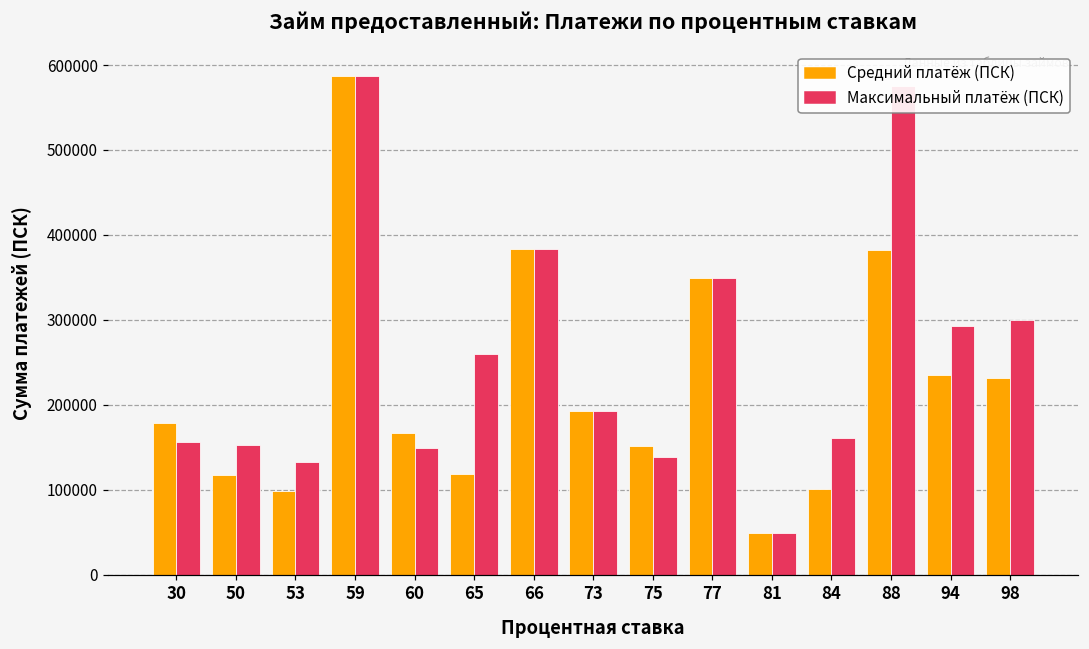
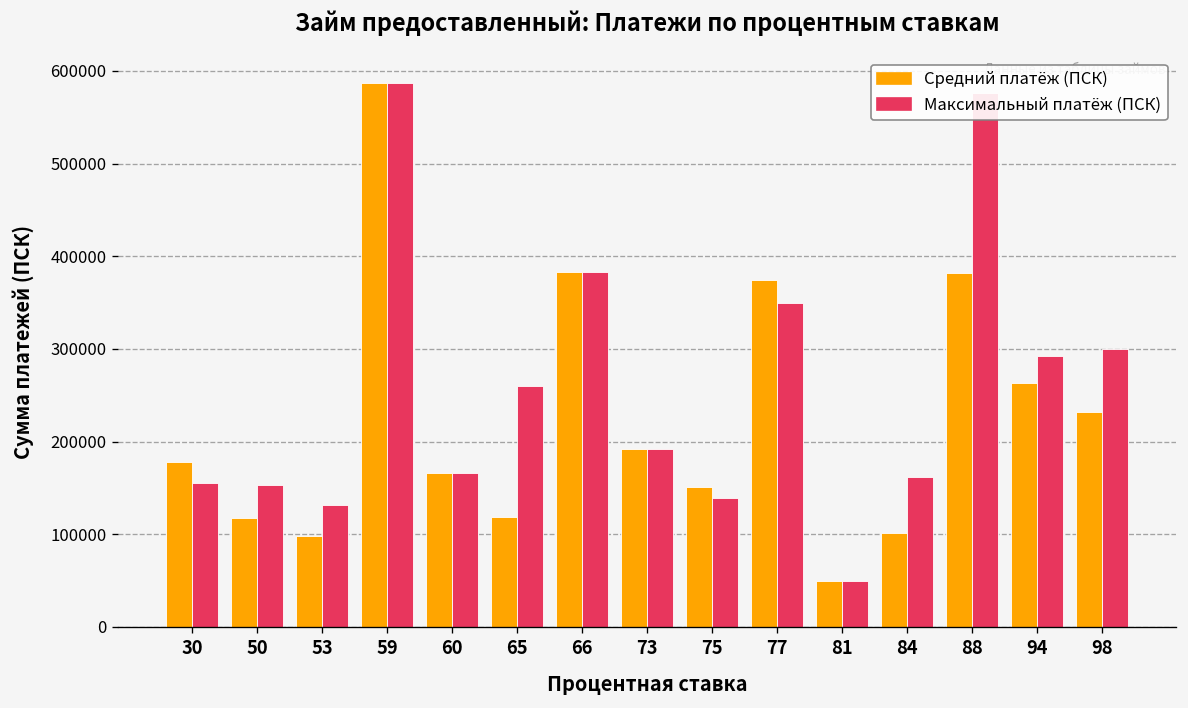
  {
    "Средний платёж (ПСК)": {
      "30": 180000,
      "50": 120000,
      "53": 100000,
      "59": 590000,
      "60": 170000,
      "65": 120000,
      "66": 380000,
      "73": 190000,
      "75": 150000,
-     "77": 350000,
+     "77": 370000,
      "81": 50000,
      "84": 100000,
      "88": 380000,
-     "94": 230000,
+     "94": 260000,
      "98": 230000
    },
    "Максимальный платёж (ПСК)": {
      "30": 160000,
      "50": 150000,
      "53": 130000,
      "59": 590000,
-     "60": 150000,
+     "60": 170000,
      "65": 260000,
      "66": 380000,
      "73": 190000,
      "75": 140000,
      "77": 350000,
      "81": 50000,
      "84": 160000,
      "94": 290000,
      "98": 300000
    }
  }
